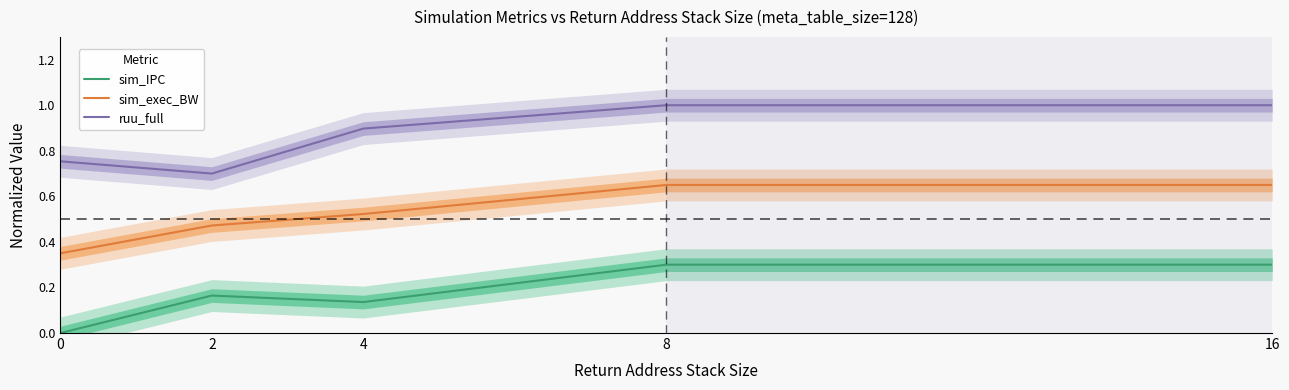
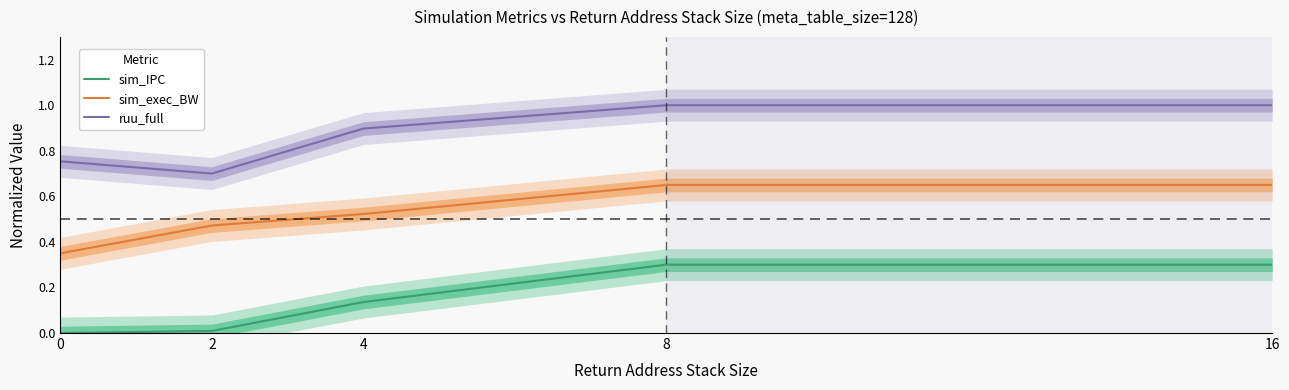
  {
    "sim_IPC": {
      "0": 0.00,
-     "2": 0.16,
+     "2": 0.01,
      "4": 0.14,
      "8": 0.30,
      "16": 0.30
    }
  }
